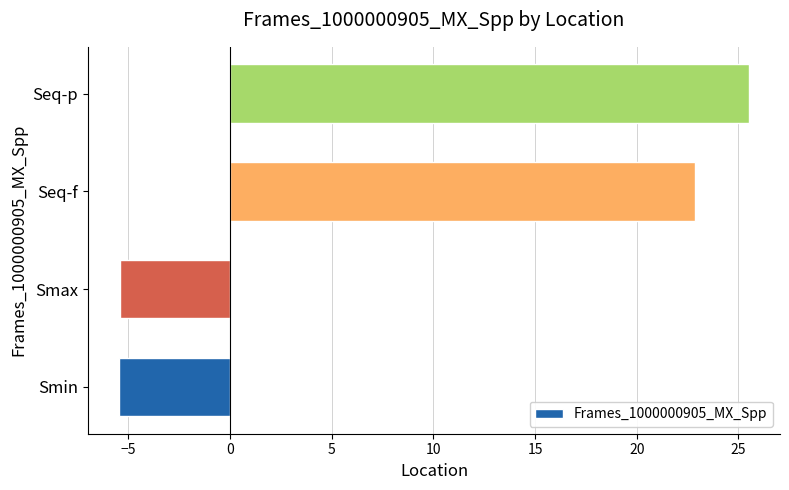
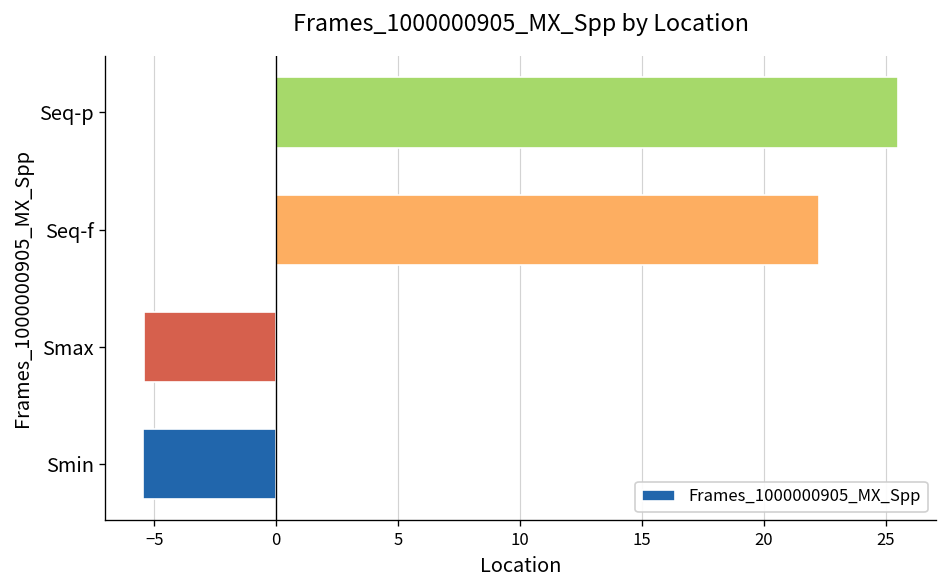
  {
    "Seq-p": 25.5,
-   "Seq-f": 22.9,
+   "Seq-f": 22.2,
    "Smax": -5.4,
    "Smin": -5.4
  }
